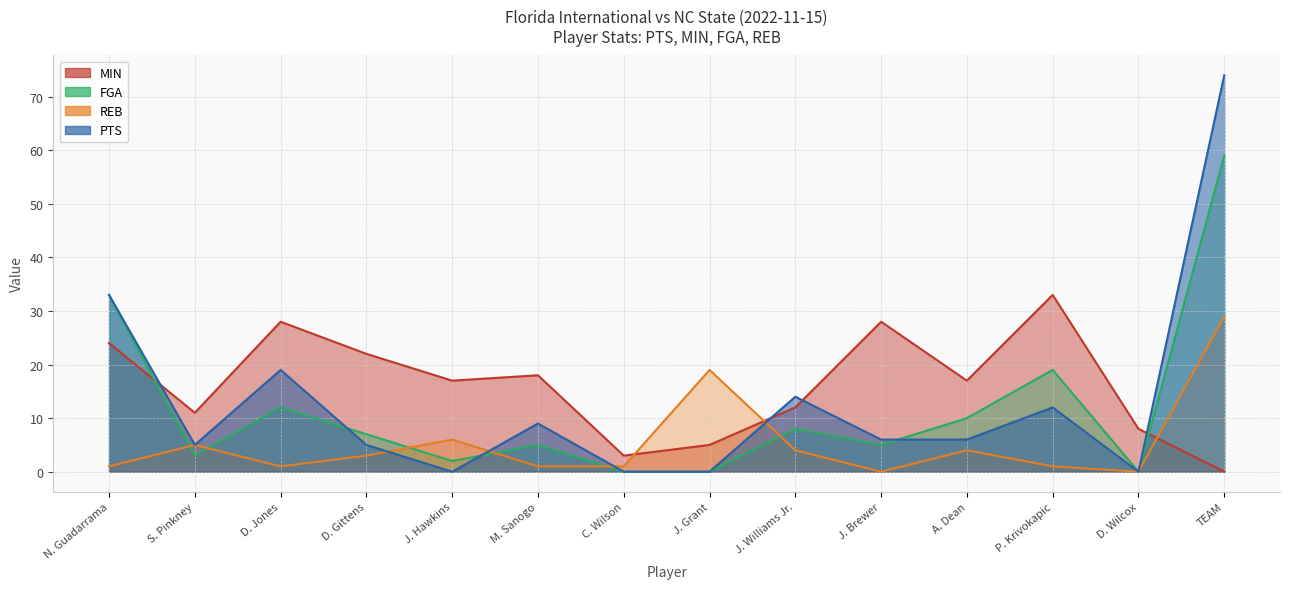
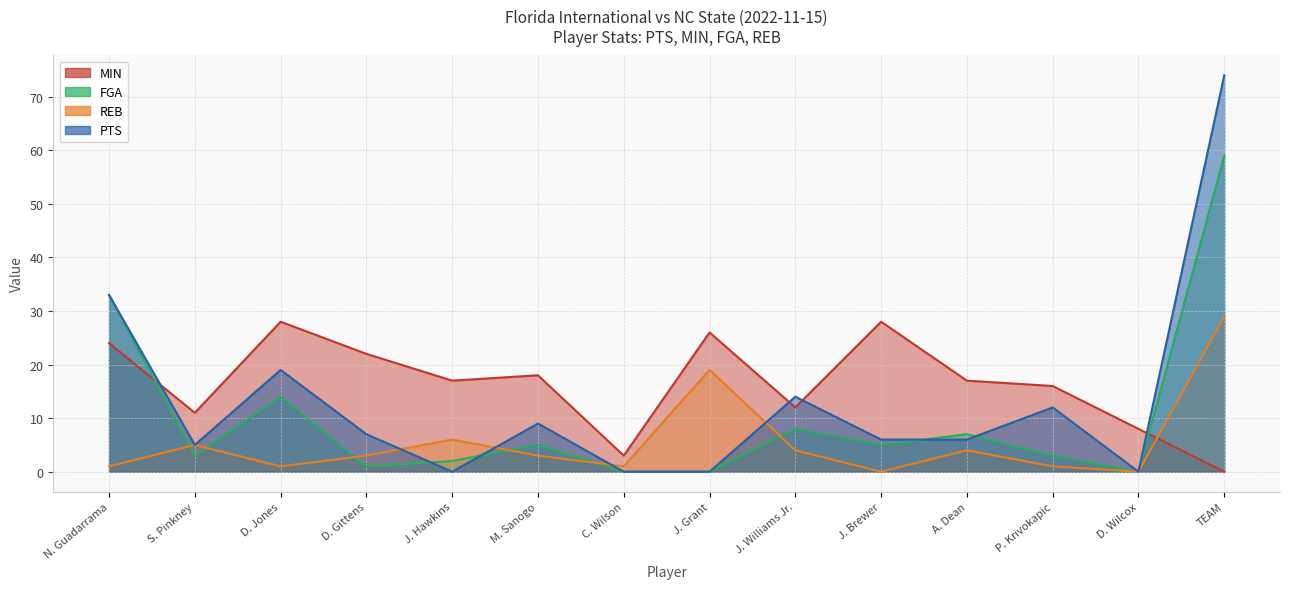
  {
    "MIN": {
      "N. Guadarrama": 24,
      "S. Pinkney": 11,
      "D. Jones": 28,
      "D. Gittens": 22,
      "J. Hawkins": 17,
      "M. Sanogo": 18,
      "C. Wilson": 3,
-     "J. Grant": 5,
+     "J. Grant": 26,
      "J. Williams Jr.": 12,
      "J. Brewer": 28,
      "A. Dean": 17,
-     "P. Krivokapic": 33,
+     "P. Krivokapic": 16,
      "D. Wilcox": 8,
      "TEAM": 0
    },
    "FGA": {
      "S. Pinkney": 3,
-     "D. Jones": 12,
-     "D. Gittens": 7,
+     "D. Jones": 14,
+     "D. Gittens": 1,
      "J. Hawkins": 2,
      "M. Sanogo": 5,
      "J. Williams Jr.": 8,
      "J. Brewer": 5,
-     "A. Dean": 10,
-     "P. Krivokapic": 19,
+     "A. Dean": 7,
+     "P. Krivokapic": 3,
      "TEAM": 59
    },
    "REB": {
      "N. Guadarrama": 1,
      "D. Jones": 1,
      "D. Gittens": 3,
      "J. Hawkins": 6,
-     "M. Sanogo": 1,
+     "M. Sanogo": 3,
      "C. Wilson": 1,
      "J. Grant": 19,
      "J. Williams Jr.": 4,
      "J. Brewer": 0,
      "A. Dean": 4,
      "P. Krivokapic": 1,
      "TEAM": 29
    },
    "PTS": {
      "D. Jones": 19,
-     "D. Gittens": 5,
+     "D. Gittens": 7,
      "J. Hawkins": 0,
      "M. Sanogo": 9,
      "J. Williams Jr.": 14,
      "J. Brewer": 6,
      "A. Dean": 6,
      "P. Krivokapic": 12,
      "TEAM": 74
    }
  }
